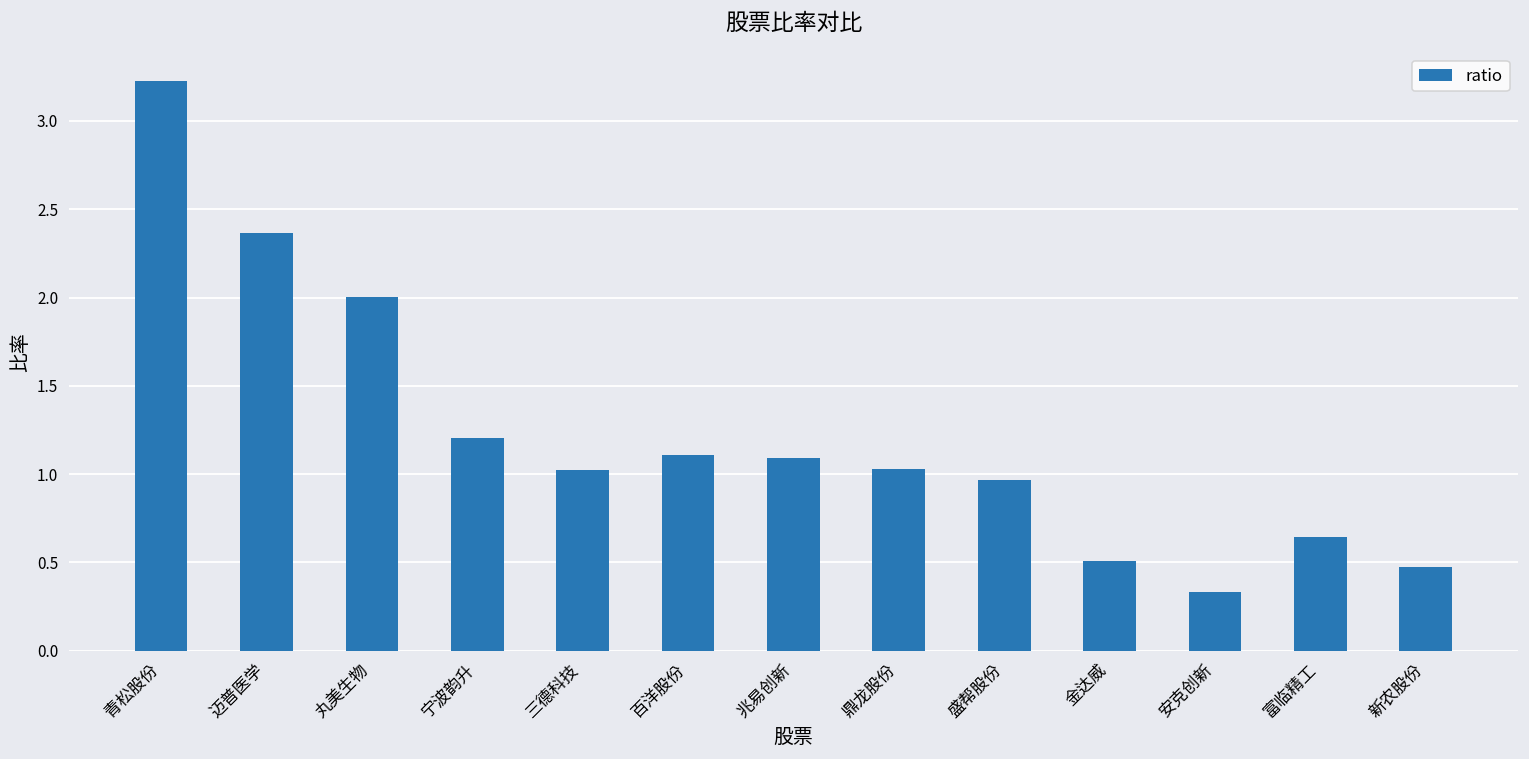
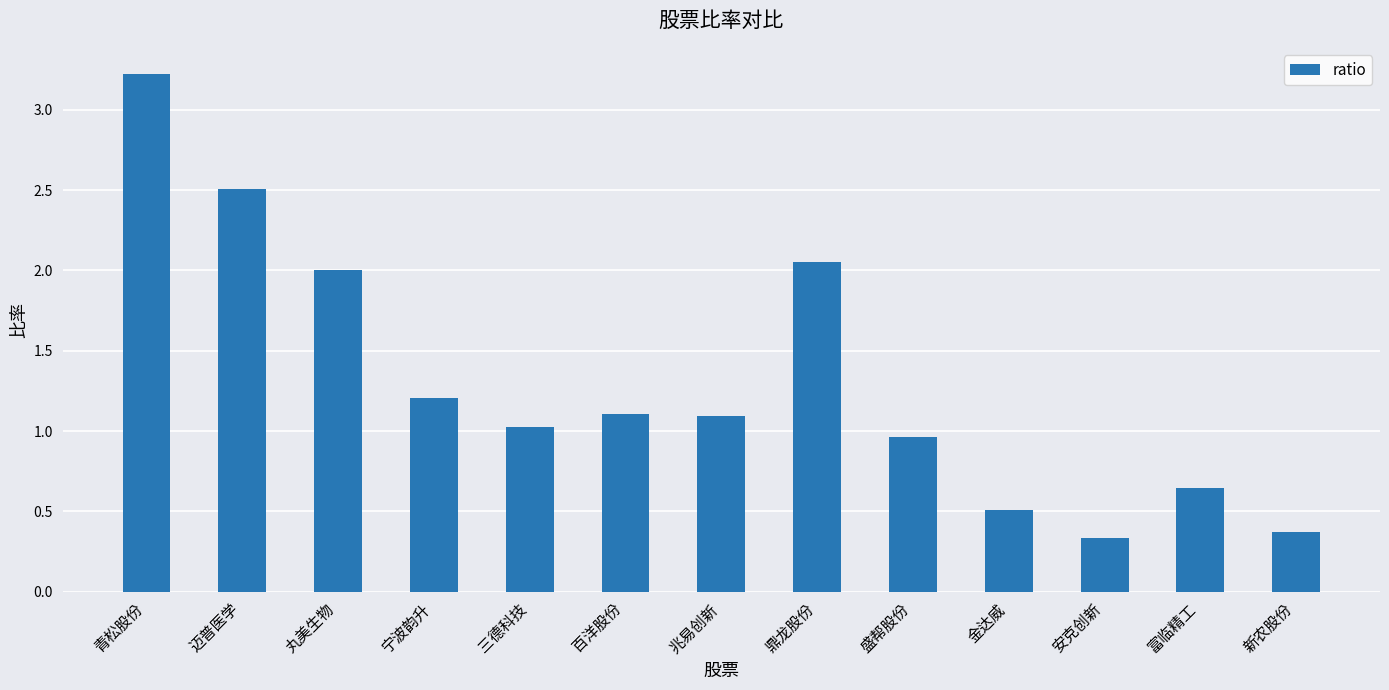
  {
    "青松股份": 3.23,
-   "迈普医学": 2.37,
+   "迈普医学": 2.51,
    "丸美生物": 2.00,
    "宁波韵升": 1.21,
    "三德科技": 1.02,
    "百洋股份": 1.11,
    "兆易创新": 1.09,
-   "鼎龙股份": 1.03,
+   "鼎龙股份": 2.06,
    "盛帮股份": 0.96,
    "金达威": 0.51,
    "安克创新": 0.33,
    "富临精工": 0.64,
-   "新农股份": 0.48
+   "新农股份": 0.37
  }
